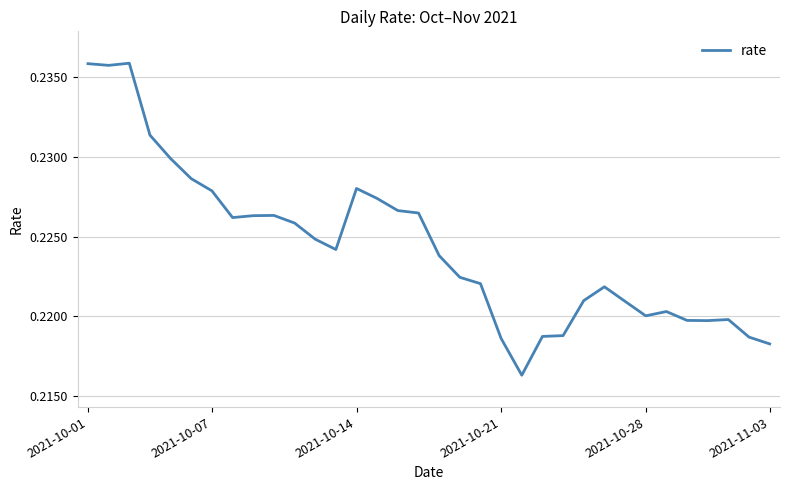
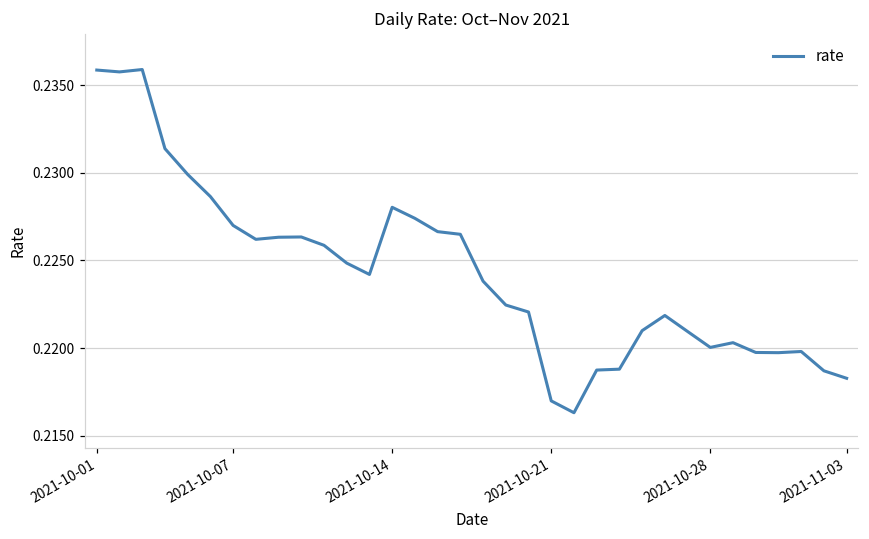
  {
    "2021-10-01": 0.2359,
-   "2021-10-07": 0.2279,
+   "2021-10-07": 0.2270,
    "2021-10-14": 0.2280,
-   "2021-10-21": 0.2186,
+   "2021-10-21": 0.2170,
    "2021-10-28": 0.2200,
    "2021-11-03": 0.2183
  }
